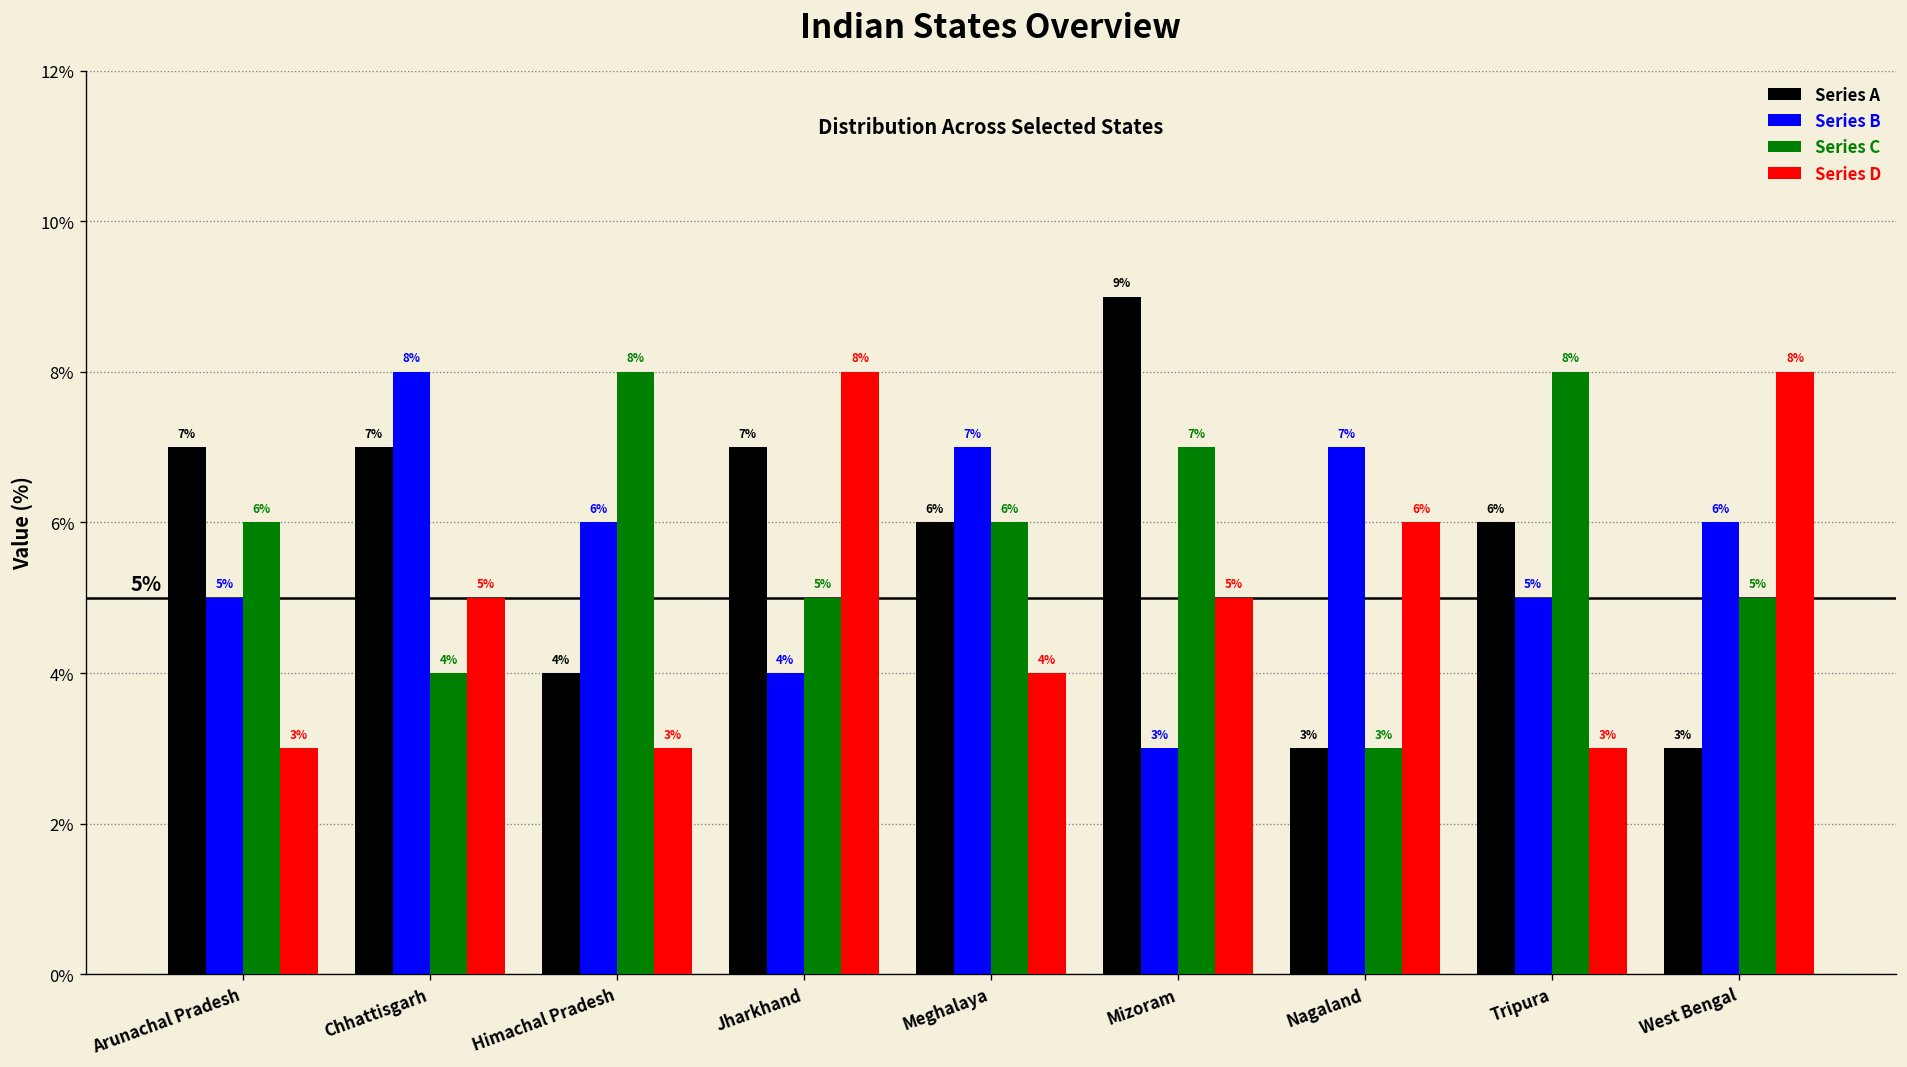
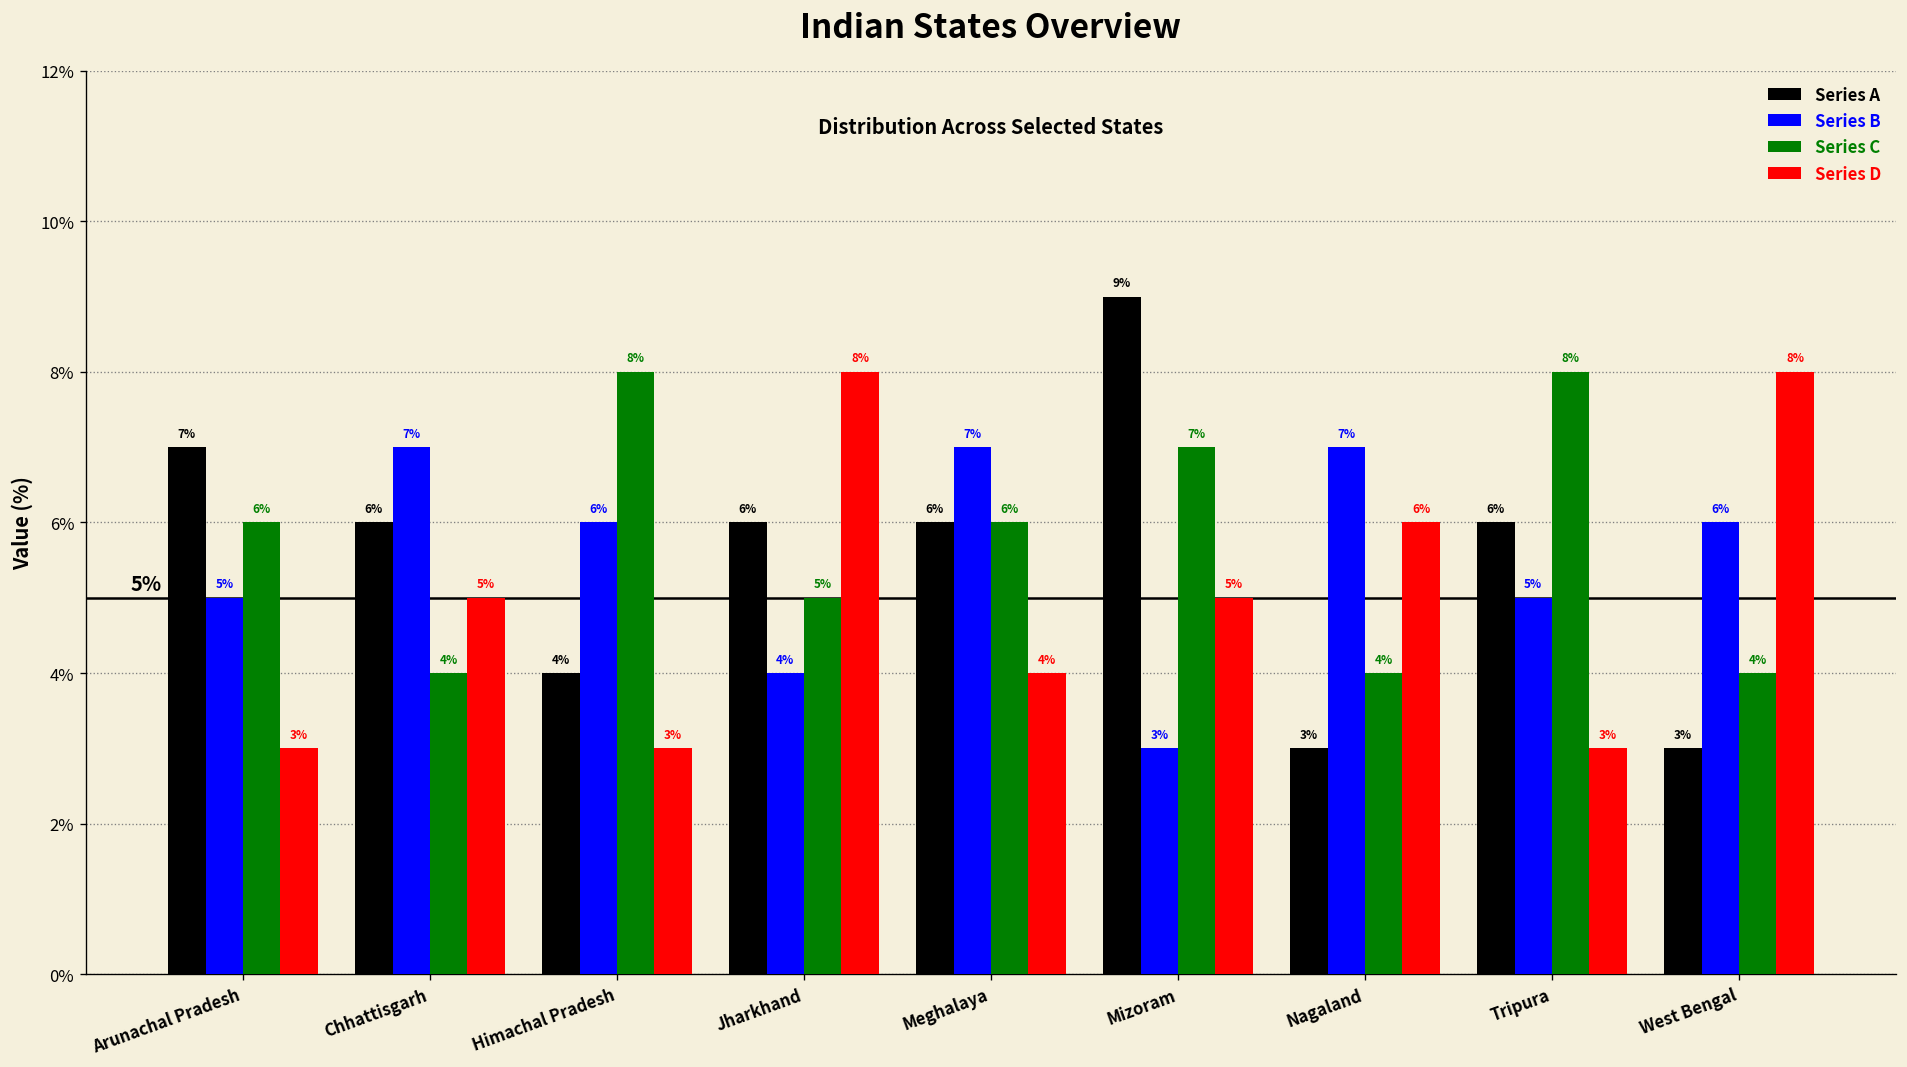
  {
    "Series A": {
      "Arunachal Pradesh": "7%",
-     "Chhattisgarh": "7%",
+     "Chhattisgarh": "6%",
      "Himachal Pradesh": "4%",
-     "Jharkhand": "7%",
+     "Jharkhand": "6%",
      "Meghalaya": "6%",
      "Mizoram": "9%",
      "Nagaland": "3%",
      "Tripura": "6%",
      "West Bengal": "3%"
    },
    "Series B": {
      "Arunachal Pradesh": "5%",
-     "Chhattisgarh": "8%",
+     "Chhattisgarh": "7%",
      "Himachal Pradesh": "6%",
      "Jharkhand": "4%",
      "Meghalaya": "7%",
      "Mizoram": "3%",
      "Nagaland": "7%",
      "Tripura": "5%",
      "West Bengal": "6%"
    },
    "Series C": {
      "Arunachal Pradesh": "6%",
      "Chhattisgarh": "4%",
      "Himachal Pradesh": "8%",
      "Jharkhand": "5%",
      "Meghalaya": "6%",
      "Mizoram": "7%",
-     "Nagaland": "3%",
+     "Nagaland": "4%",
      "Tripura": "8%",
-     "West Bengal": "5%"
+     "West Bengal": "4%"
    },
    "Series D": {
      "Arunachal Pradesh": "3%",
      "Chhattisgarh": "5%",
      "Himachal Pradesh": "3%",
      "Jharkhand": "8%",
      "Meghalaya": "4%",
      "Mizoram": "5%",
      "Nagaland": "6%",
      "Tripura": "3%",
      "West Bengal": "8%"
    }
  }
